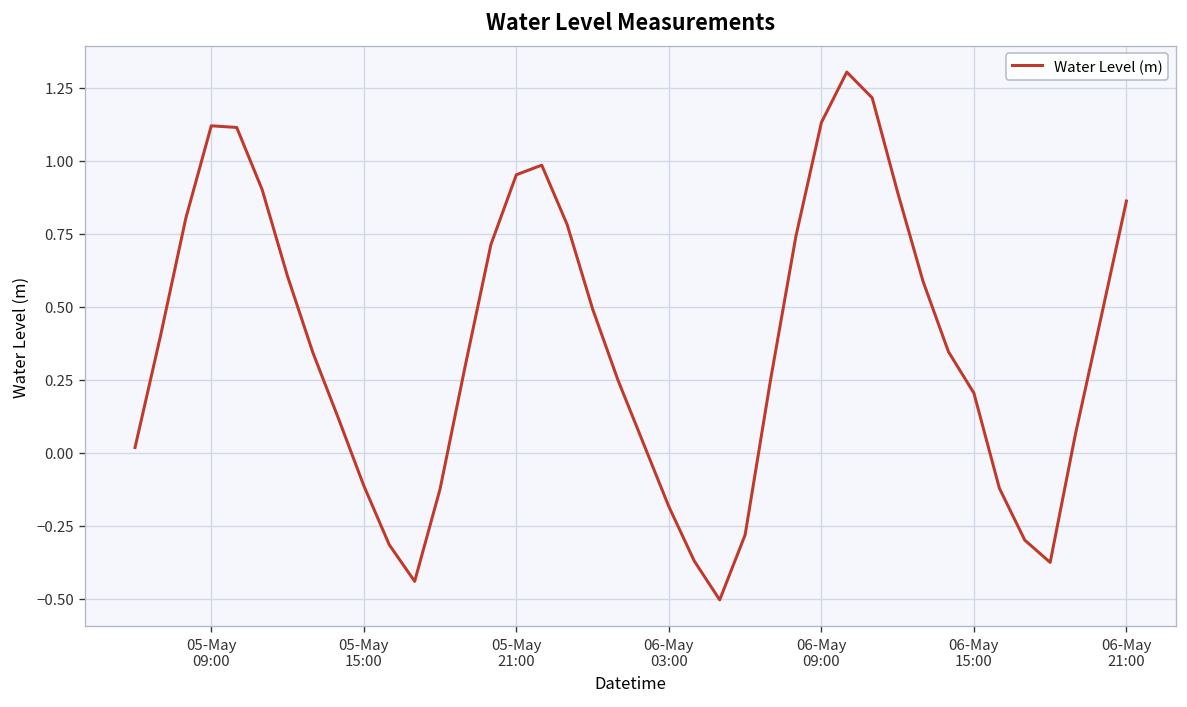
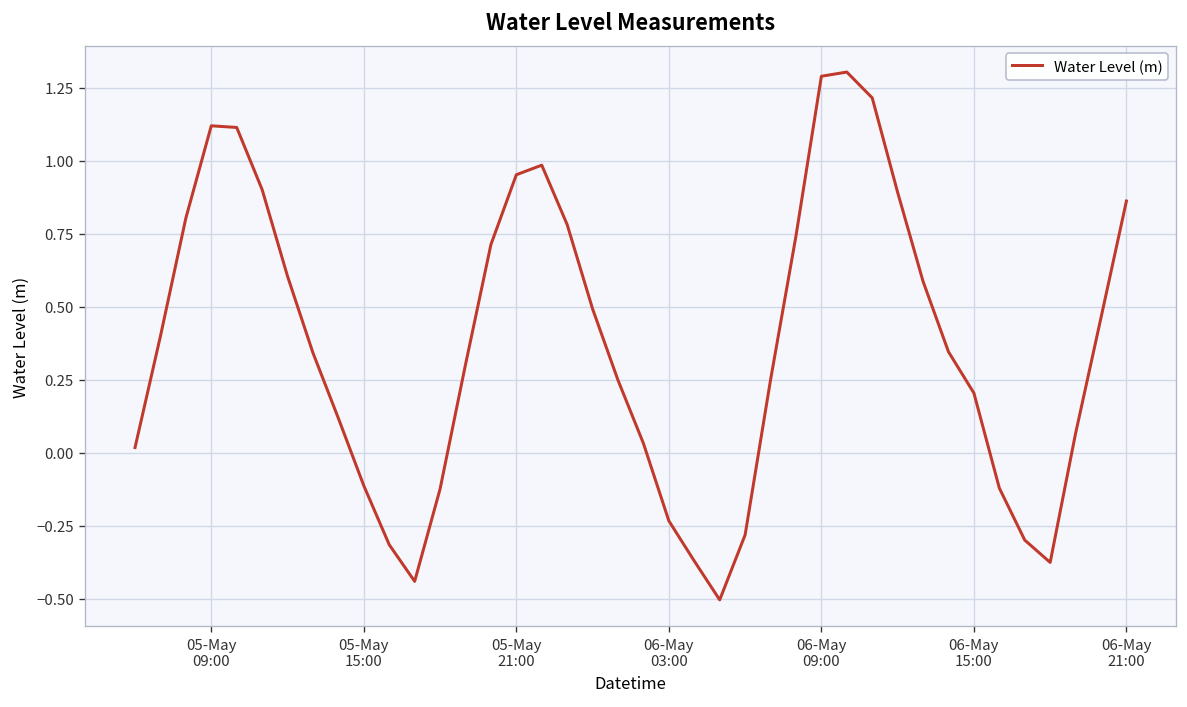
  {
    "05-May 09:00": 1.12,
    "05-May 15:00": -0.11,
    "05-May 21:00": 0.95,
-   "06-May 03:00": -0.18,
-   "06-May 09:00": 1.13,
+   "06-May 03:00": -0.23,
+   "06-May 09:00": 1.29,
    "06-May 15:00": 0.20,
    "06-May 21:00": 0.86
  }
